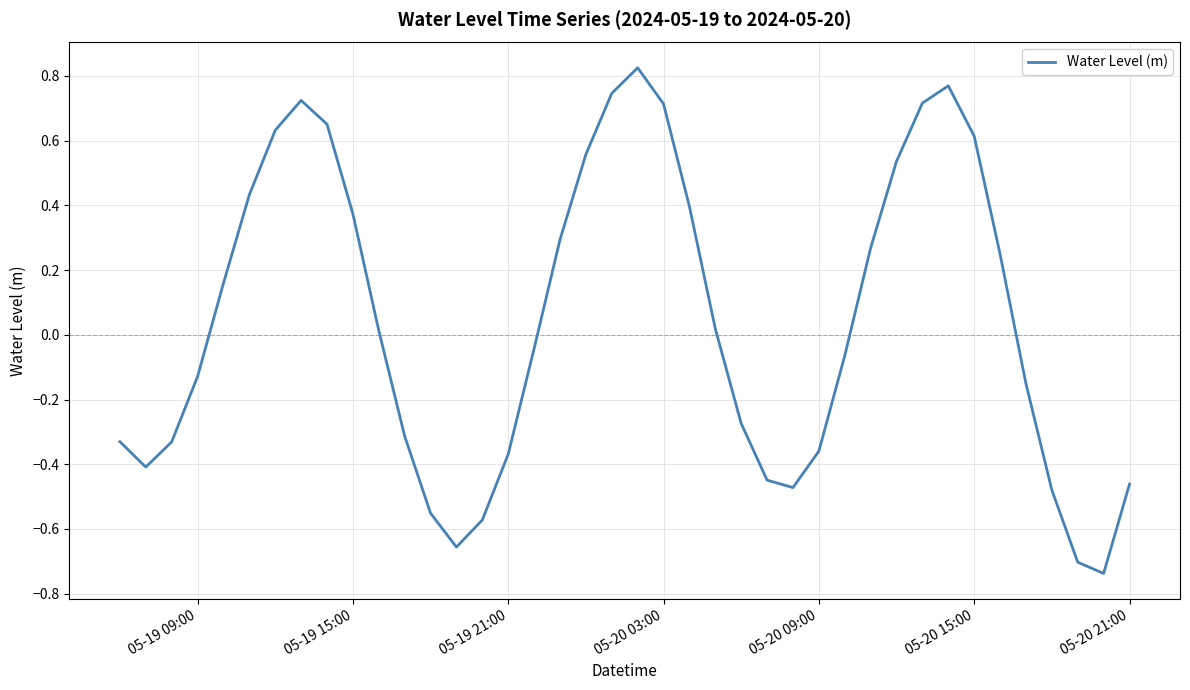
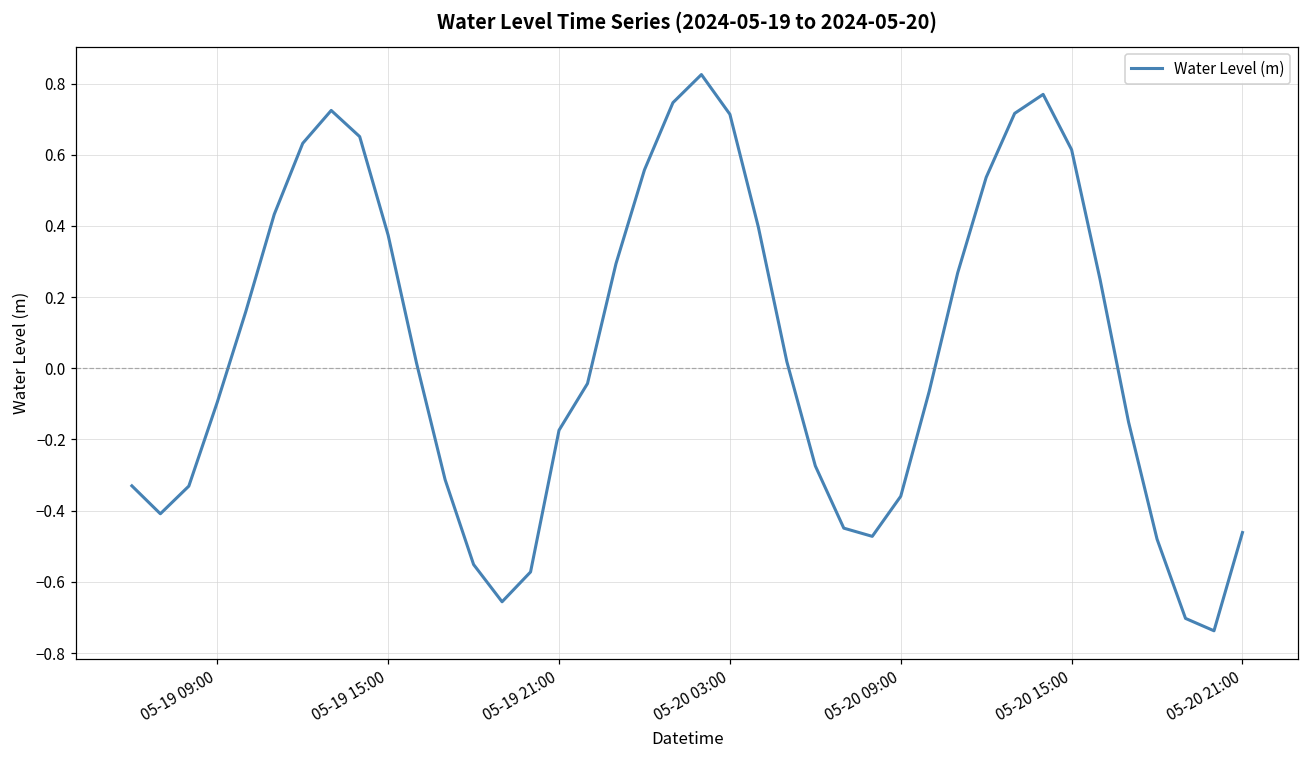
  {
-   "05-19 09:00": -0.13,
+   "05-19 09:00": -0.10,
    "05-19 15:00": 0.37,
-   "05-19 21:00": -0.37,
+   "05-19 21:00": -0.17,
    "05-20 03:00": 0.71,
    "05-20 09:00": -0.36,
    "05-20 15:00": 0.61,
    "05-20 21:00": -0.46
  }
